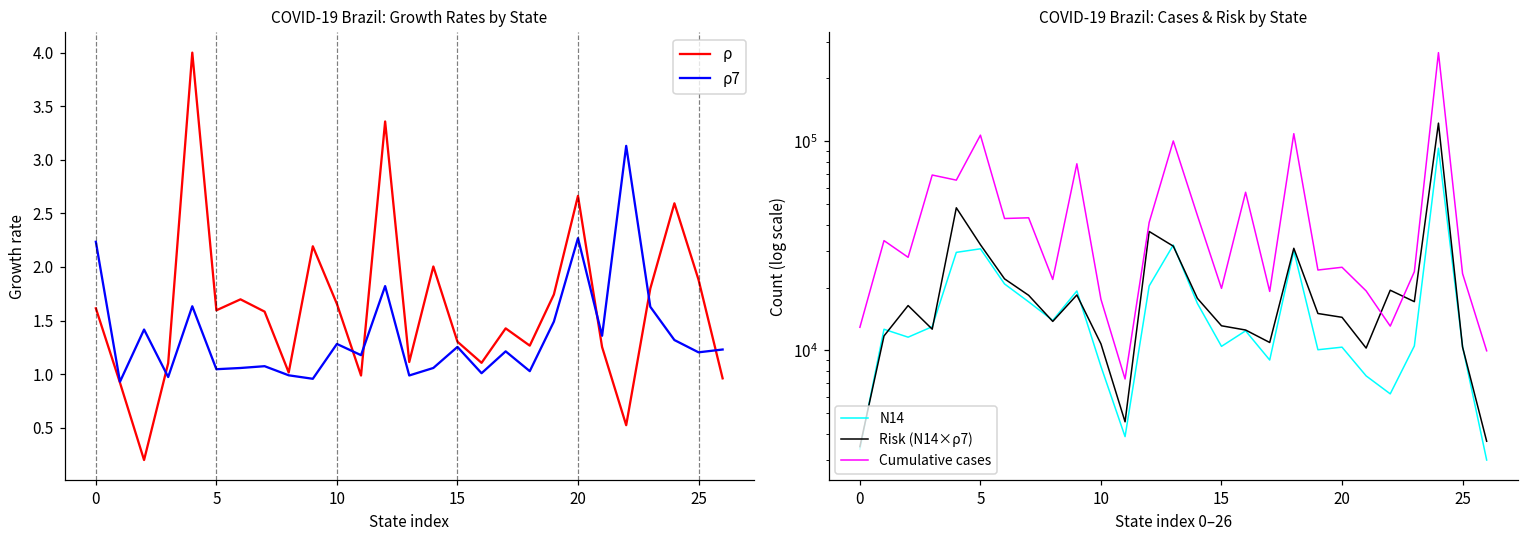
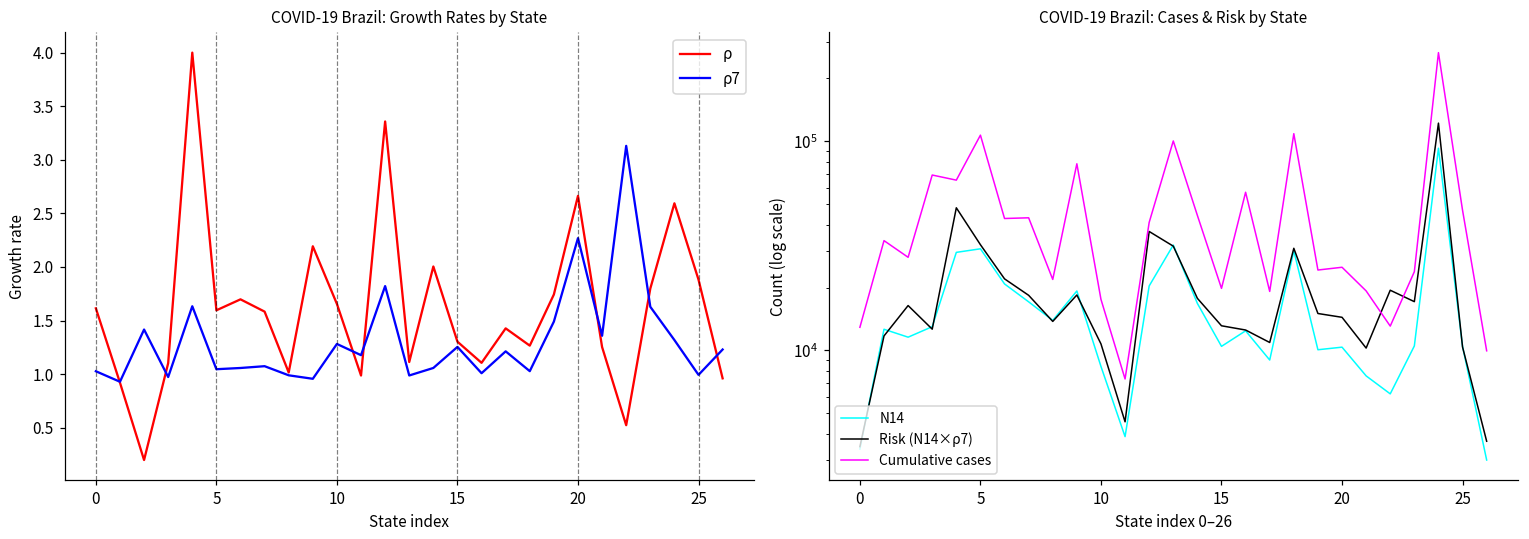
  {
    "COVID-19 Brazil: Growth Rates by State": {
      "ρ": {
        "0": 1.6,
        "5": 1.6,
        "10": 1.7,
        "15": 1.3,
        "20": 2.7,
        "25": 1.9
      },
      "ρ7": {
-       "0": 2.2,
+       "0": 1.0,
        "5": 1.0,
        "10": 1.3,
        "15": 1.3,
        "20": 2.3,
-       "25": 1.2
+       "25": 1.0
      }
    },
    "COVID-19 Brazil: Cases & Risk by State": {
      "N14": {
        "5": 31000,
        "10": 8000,
        "15": 10000,
        "20": 10000
      },
      "Risk (N14×ρ7)": {
        "5": 32000,
        "10": 11000,
        "15": 13000,
        "20": 14000
      },
      "Cumulative cases": {
        "0": 13000,
        "5": 110000,
        "10": 18000,
        "15": 20000,
        "20": 25000,
-       "25": 23000
+       "25": 47000
      }
    }
  }
